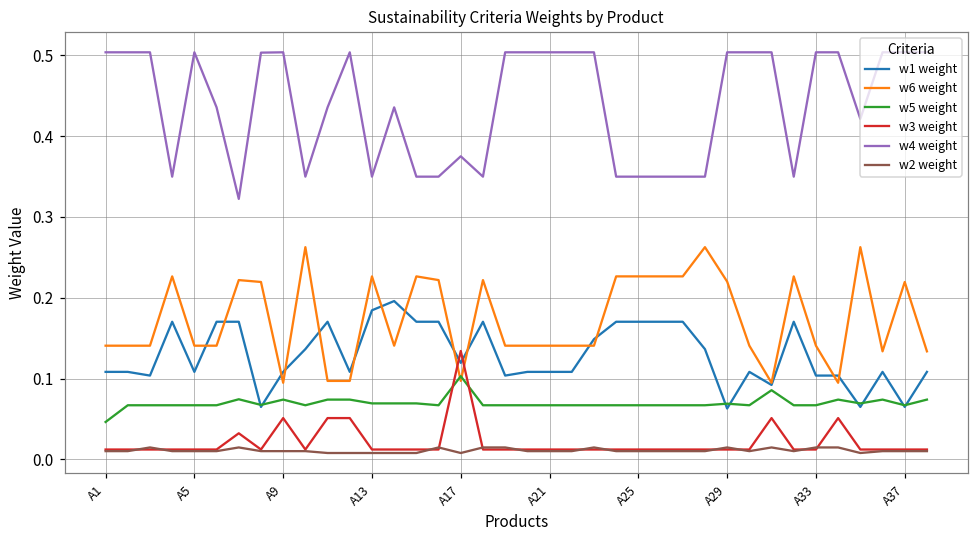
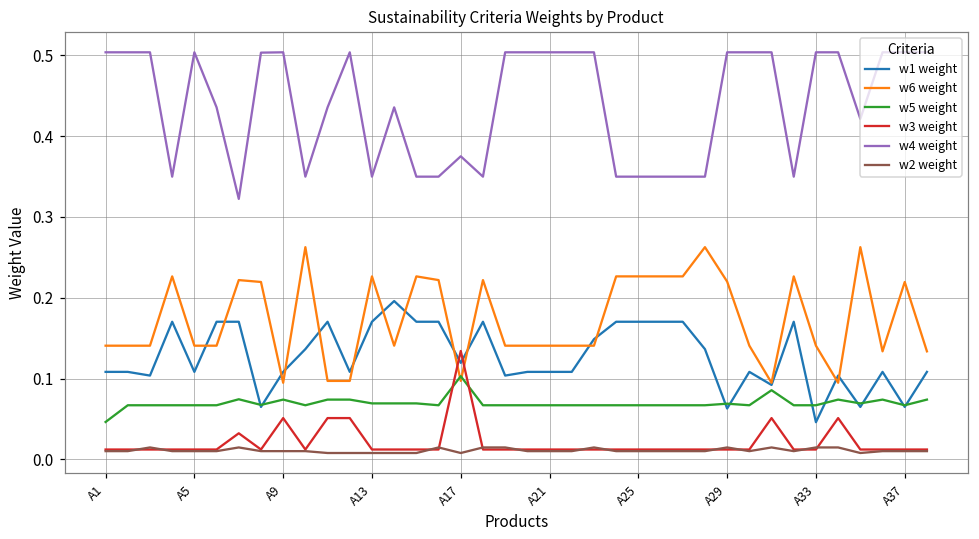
  {
    "w1 weight": {
      "A1": 0.11,
      "A5": 0.11,
      "A9": 0.11,
-     "A13": 0.18,
+     "A13": 0.17,
      "A17": 0.12,
      "A21": 0.11,
      "A25": 0.17,
      "A29": 0.06,
-     "A33": 0.10
+     "A33": 0.05
    },
    "w6 weight": {
      "A1": 0.14,
      "A5": 0.14,
      "A9": 0.09,
      "A13": 0.23,
      "A17": 0.10,
      "A21": 0.14,
      "A25": 0.23,
      "A29": 0.22,
      "A33": 0.14,
      "A37": 0.22
    },
    "w5 weight": {
      "A1": 0.05,
      "A5": 0.07,
      "A9": 0.07,
      "A13": 0.07,
      "A17": 0.10,
      "A21": 0.07,
      "A25": 0.07,
      "A29": 0.07,
      "A33": 0.07
    },
    "w3 weight": {
      "A9": 0.05,
      "A13": 0.01,
      "A17": 0.13
    },
    "w4 weight": {
      "A1": 0.50,
      "A5": 0.50,
      "A9": 0.50,
      "A13": 0.35,
      "A17": 0.38,
      "A21": 0.50,
      "A25": 0.35,
      "A29": 0.50,
      "A33": 0.50
    },
    "w2 weight": {
      "A9": 0.01,
      "A13": 0.01,
      "A17": 0.01
    }
  }
